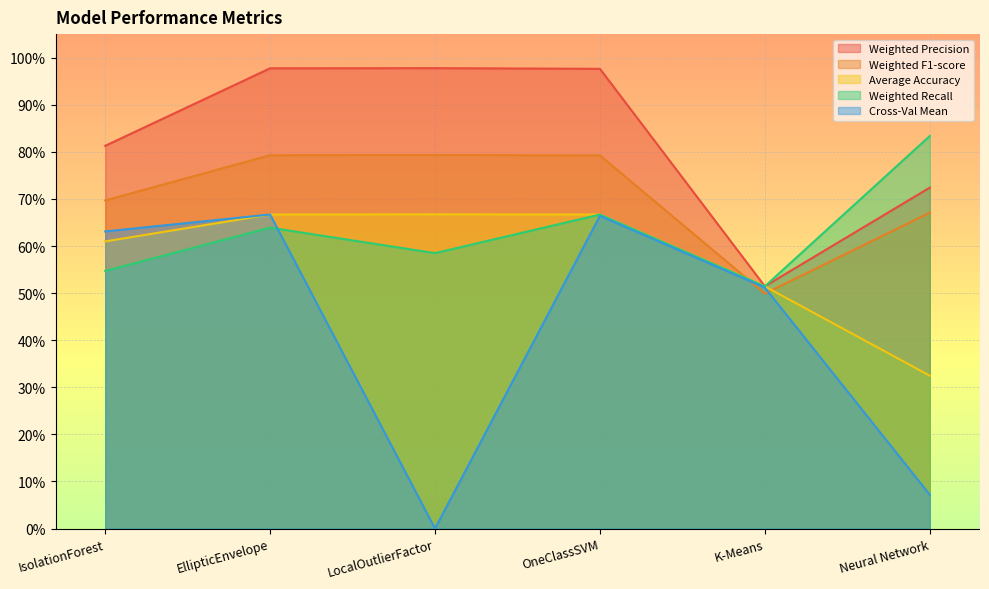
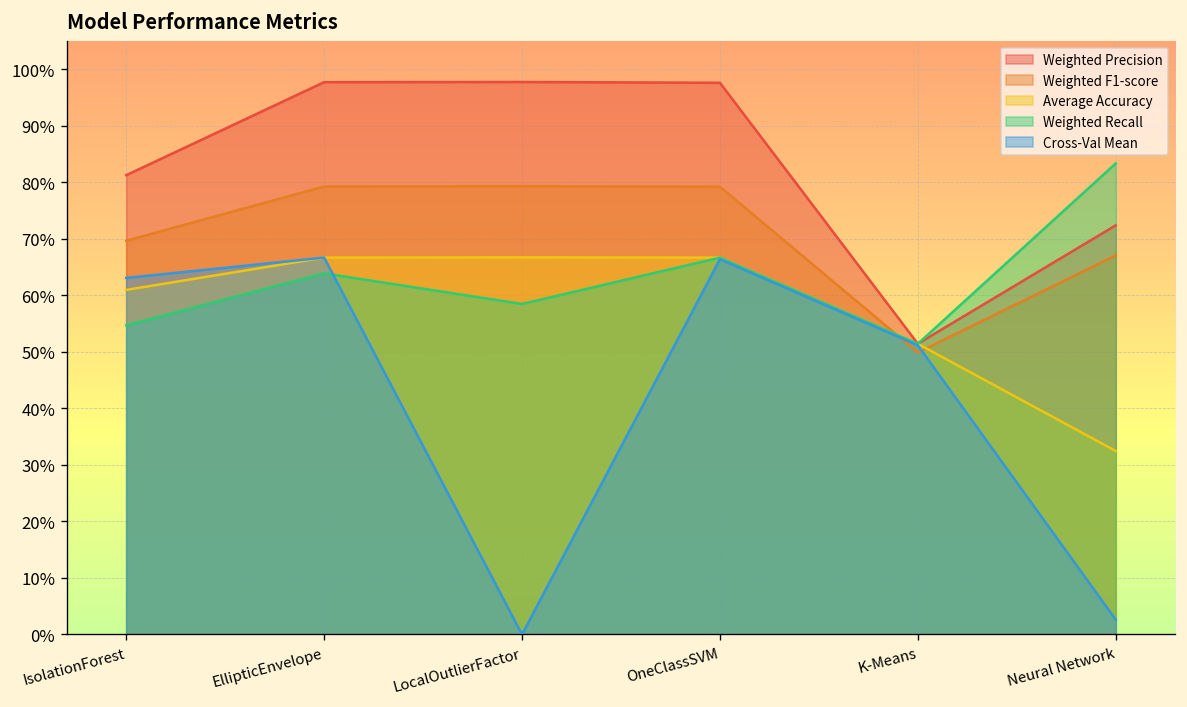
  {
    "Weighted Recall": {
      "IsolationForest": "55%",
      "EllipticEnvelope": "64%",
      "LocalOutlierFactor": "58%",
      "Neural Network": "83%"
    },
    "Cross-Val Mean": {
      "IsolationForest": "63%",
      "LocalOutlierFactor": "0%",
-     "Neural Network": "7%"
+     "Neural Network": "3%"
    }
  }
